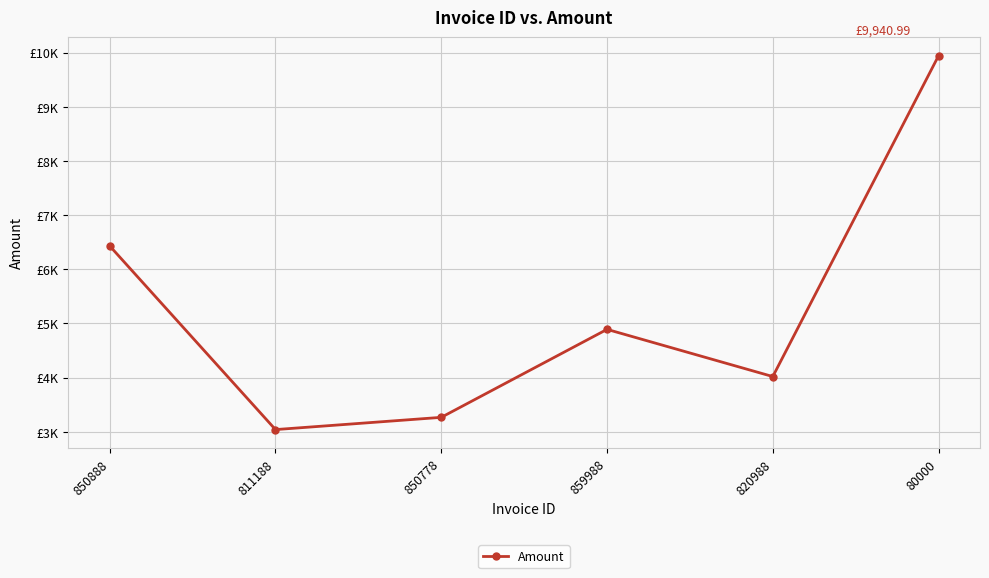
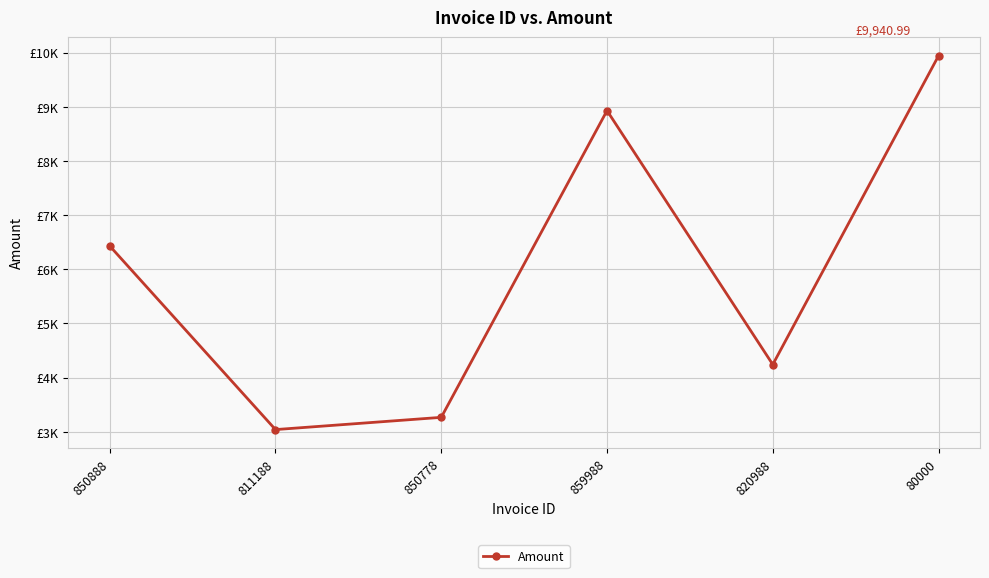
  {
    "850888": "£6400",
    "811188": "£3000",
    "850778": "£3300",
-   "859988": "£4900",
-   "820988": "£4000",
+   "859988": "£8900",
+   "820988": "£4200",
    "80000": "£9900"
  }
